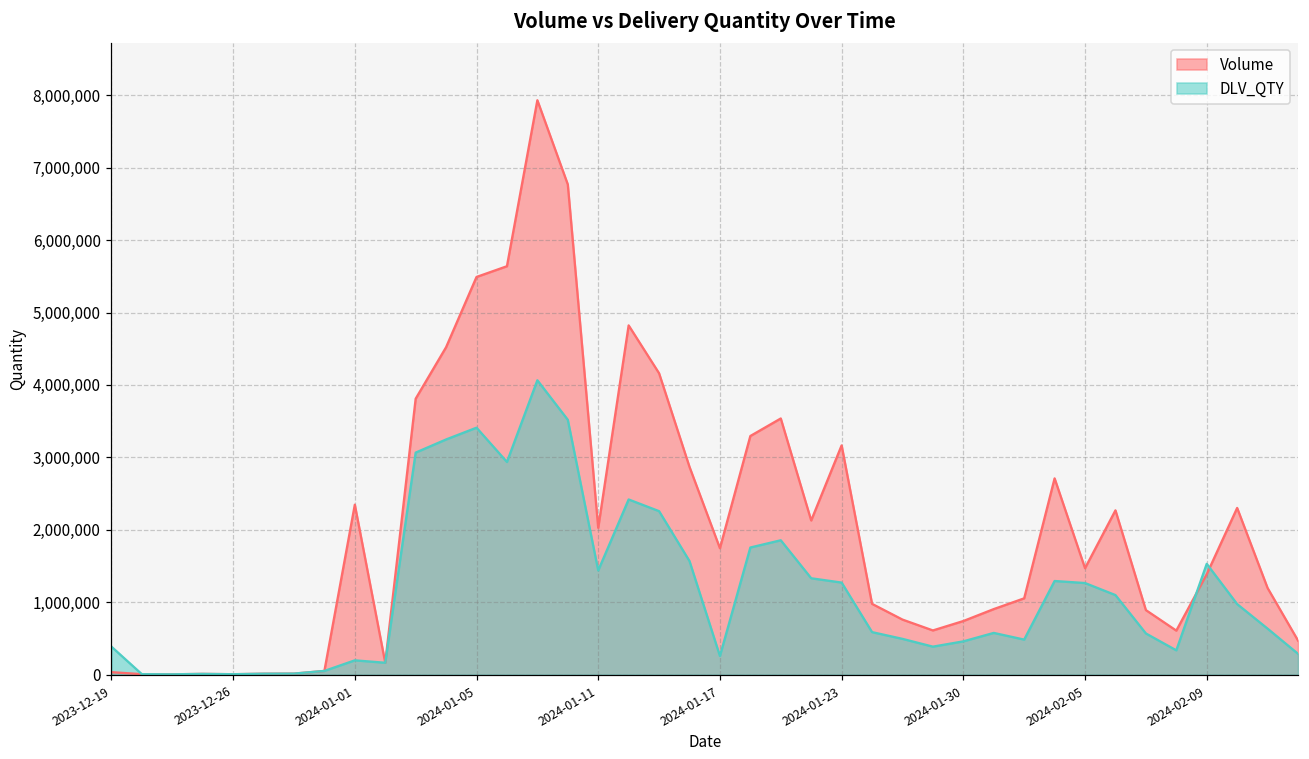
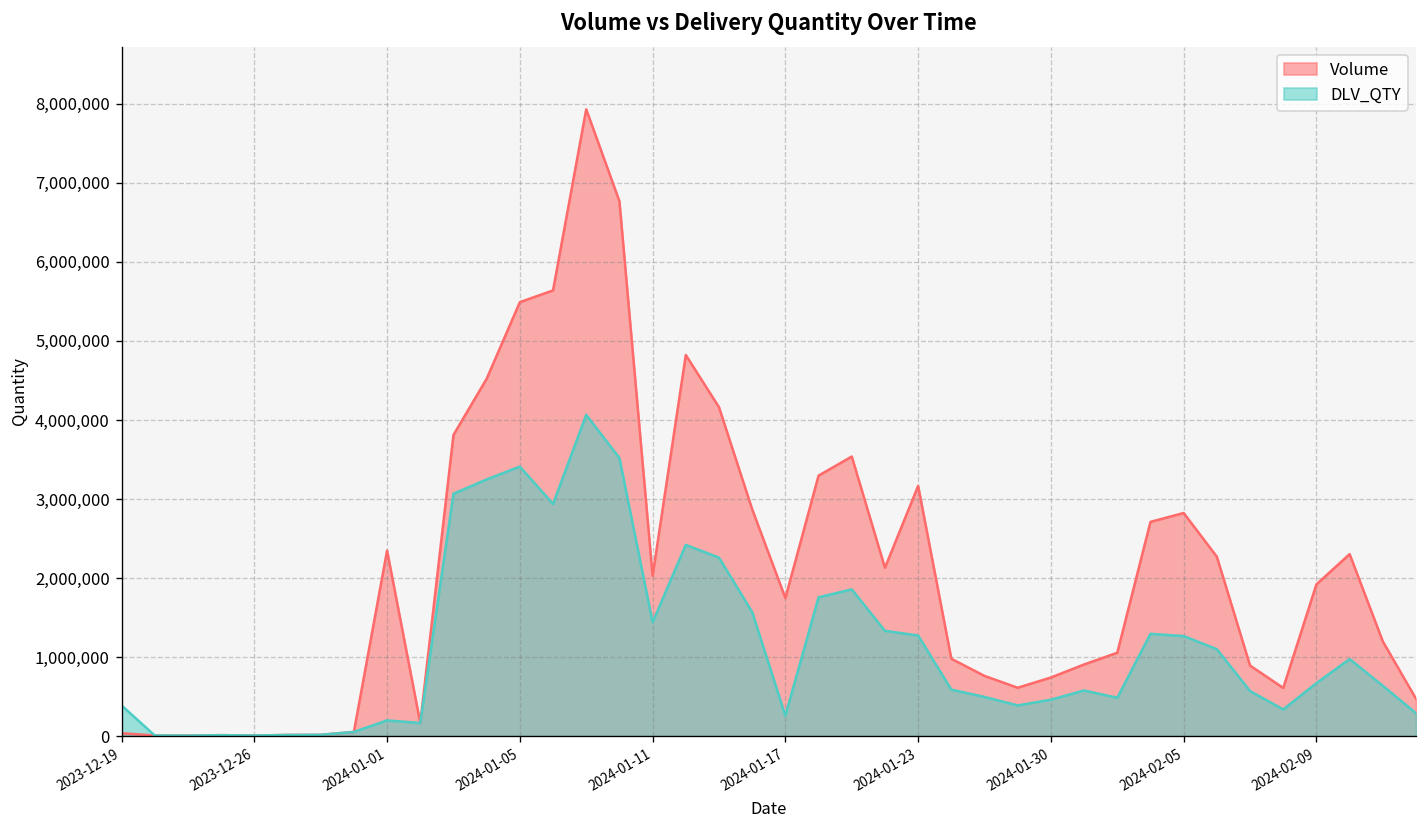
  {
    "Volume": {
      "2023-12-19": "0",
      "2024-01-01": "2,300,000",
      "2024-01-05": "5,500,000",
      "2024-01-11": "2,000,000",
      "2024-01-17": "1,700,000",
      "2024-01-23": "3,200,000",
      "2024-01-30": "700,000",
-     "2024-02-05": "1,500,000",
-     "2024-02-09": "1,400,000"
+     "2024-02-05": "2,800,000",
+     "2024-02-09": "1,900,000"
    },
    "DLV_QTY": {
      "2023-12-19": "400,000",
      "2024-01-01": "200,000",
      "2024-01-05": "3,400,000",
      "2024-01-11": "1,400,000",
      "2024-01-17": "300,000",
      "2024-01-23": "1,300,000",
      "2024-01-30": "500,000",
      "2024-02-05": "1,300,000",
-     "2024-02-09": "1,500,000"
+     "2024-02-09": "700,000"
    }
  }
